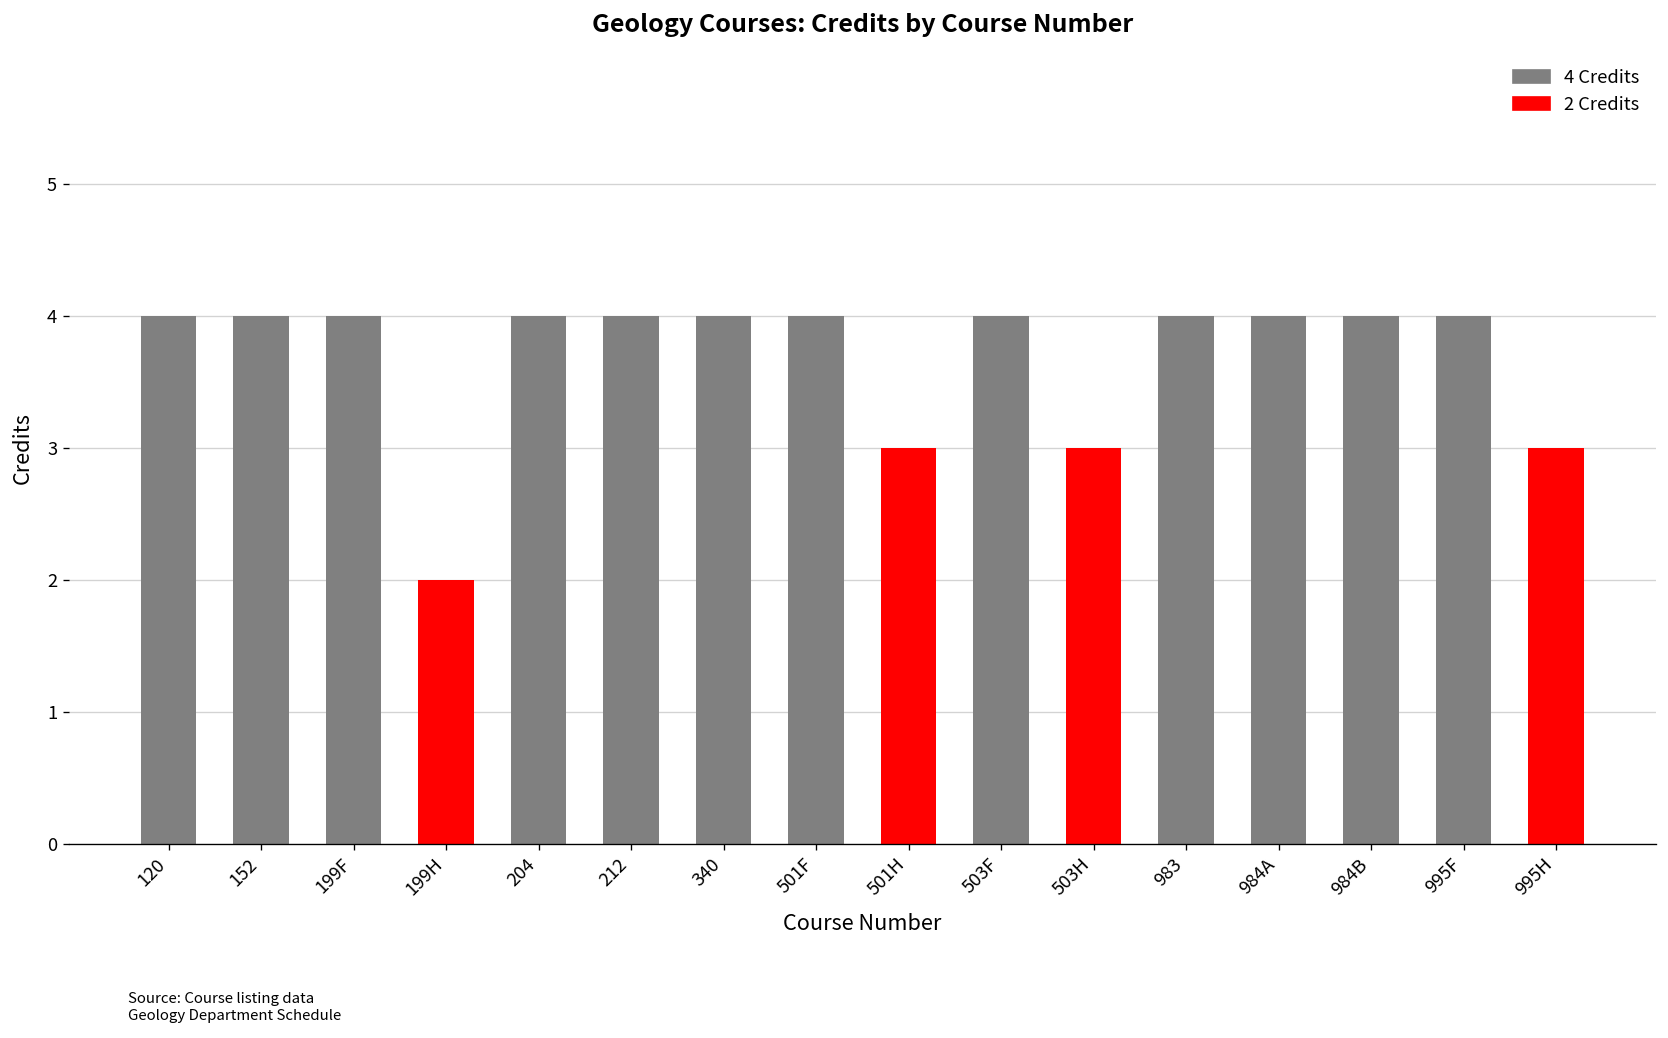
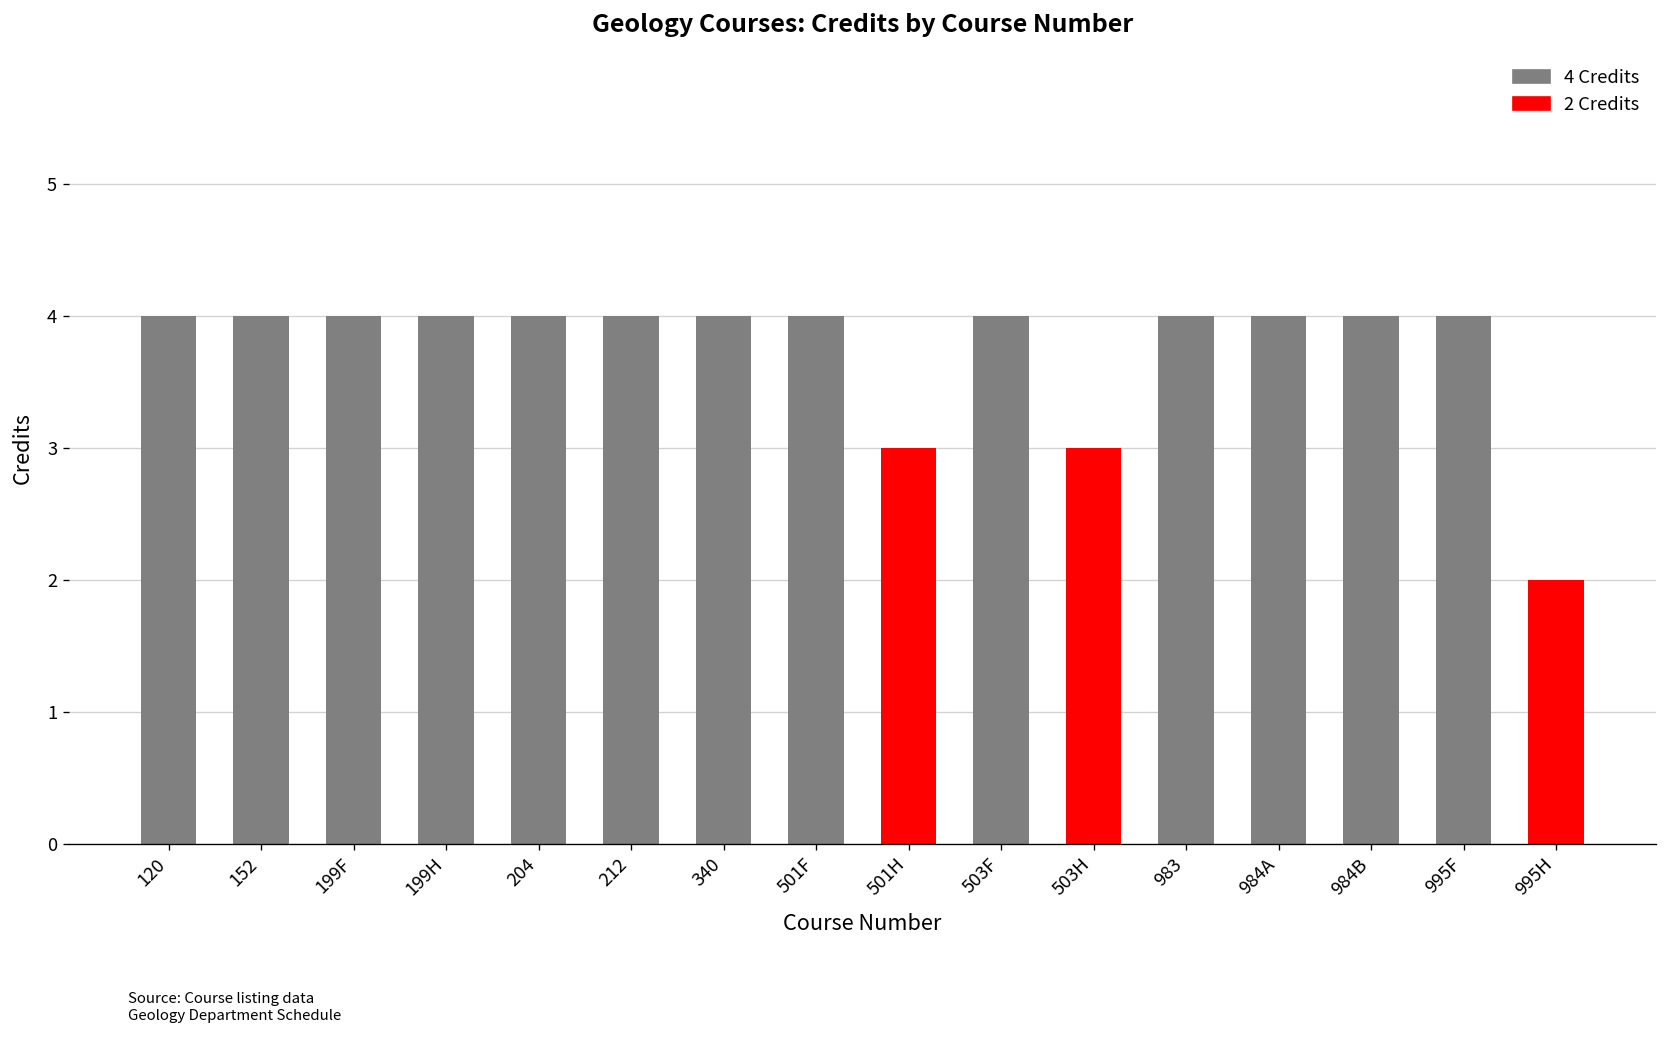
  {
    "120": 4,
    "152": 4,
    "199F": 4,
-   "199H": 2,
+   "199H": 4,
    "204": 4,
    "212": 4,
    "340": 4,
    "501F": 4,
    "501H": 3,
    "503F": 4,
    "503H": 3,
    "983": 4,
    "984A": 4,
    "984B": 4,
    "995F": 4,
-   "995H": 3
+   "995H": 2
  }
